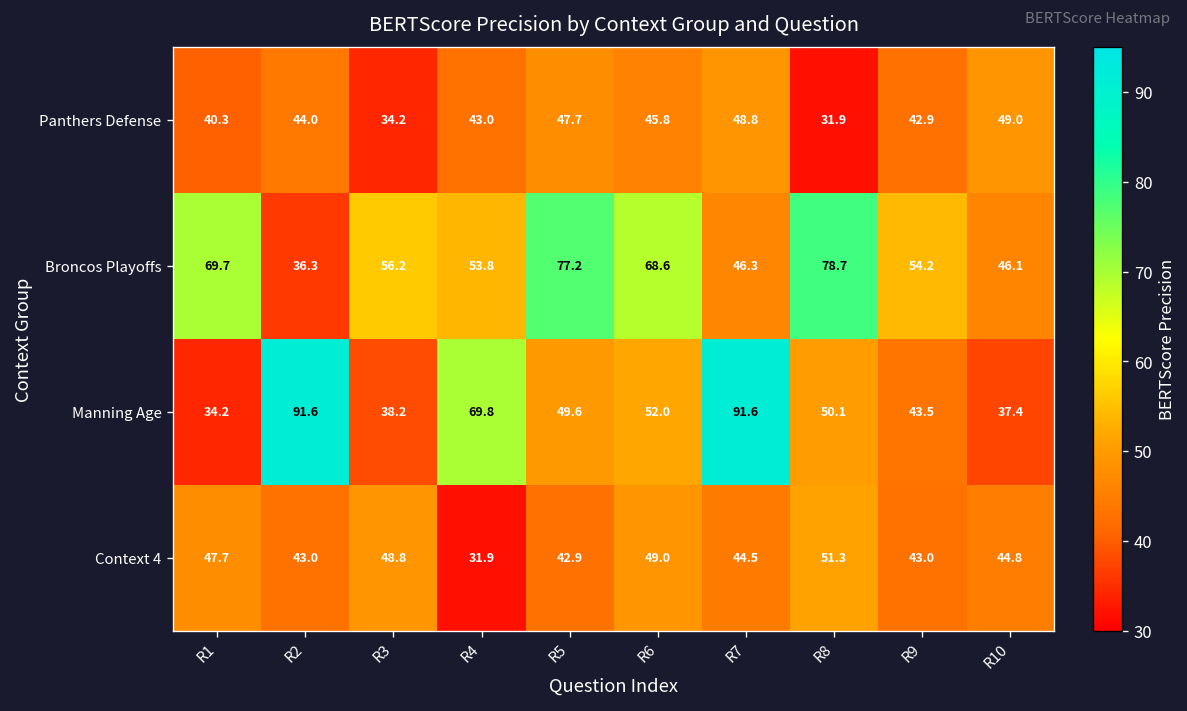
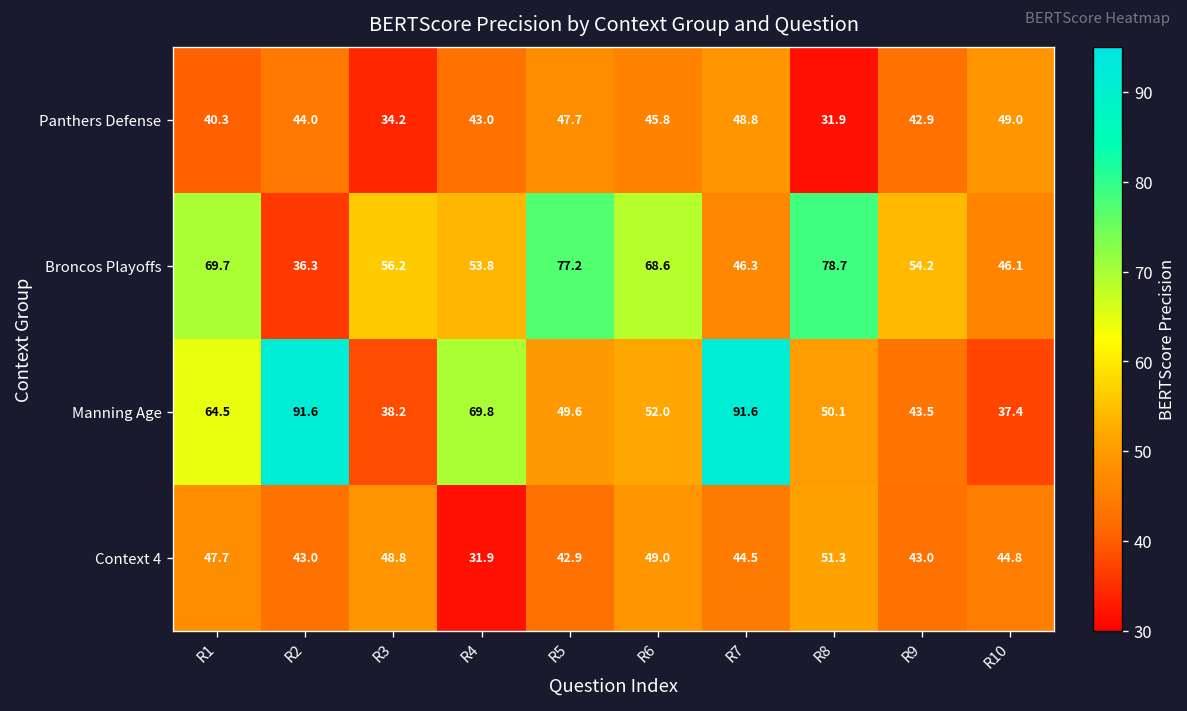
  {
    "Panthers Defense": {
      "R1": 40.3,
      "R2": 44.0,
      "R3": 34.2,
      "R4": 43.0,
      "R5": 47.7,
      "R6": 45.8,
      "R7": 48.8,
      "R8": 31.9,
      "R9": 42.9,
      "R10": 49.0
    },
    "Broncos Playoffs": {
      "R1": 69.7,
      "R2": 36.3,
      "R3": 56.2,
      "R4": 53.8,
      "R5": 77.2,
      "R6": 68.6,
      "R7": 46.3,
      "R8": 78.7,
      "R9": 54.2,
      "R10": 46.1
    },
    "Manning Age": {
-     "R1": 34.2,
+     "R1": 64.5,
      "R2": 91.6,
      "R3": 38.2,
      "R4": 69.8,
      "R5": 49.6,
      "R6": 52.0,
      "R7": 91.6,
      "R8": 50.1,
      "R9": 43.5,
      "R10": 37.4
    },
    "Context 4": {
      "R1": 47.7,
      "R2": 43.0,
      "R3": 48.8,
      "R4": 31.9,
      "R5": 42.9,
      "R6": 49.0,
      "R7": 44.5,
      "R8": 51.3,
      "R9": 43.0,
      "R10": 44.8
    }
  }
